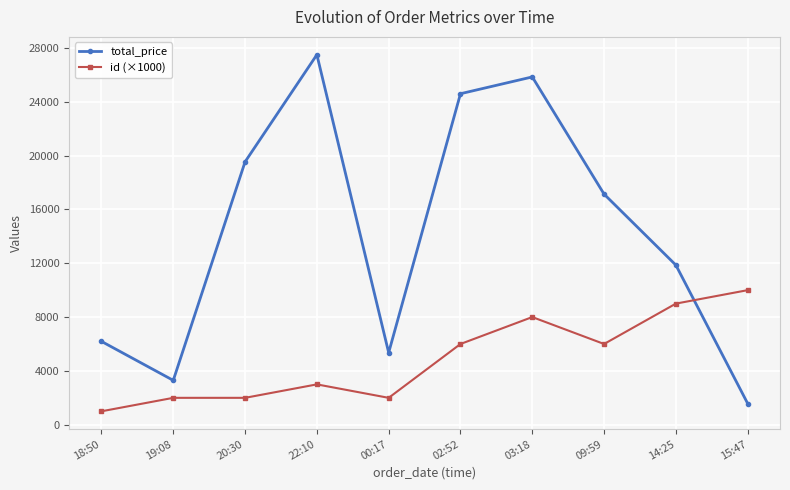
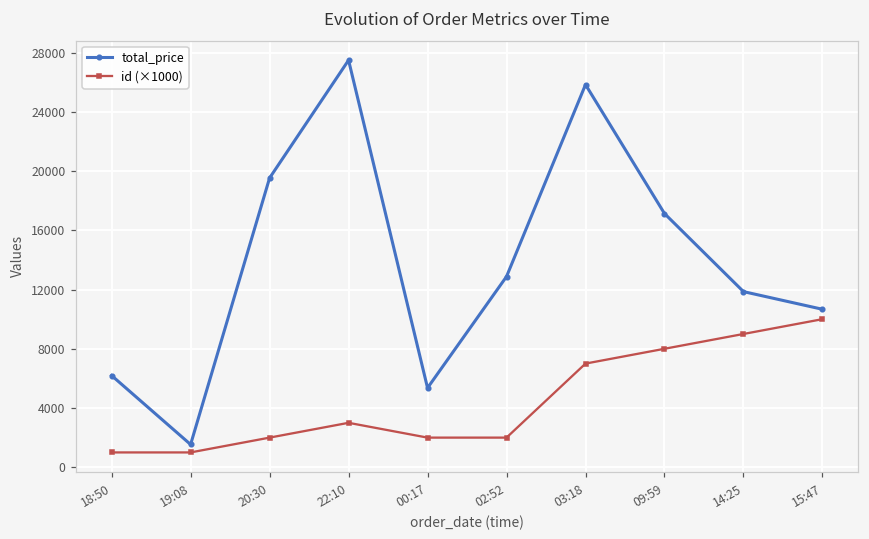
  {
    "total_price": {
      "18:50": 6200,
-     "19:08": 3300,
+     "19:08": 1500,
      "20:30": 19500,
      "22:10": 27500,
      "00:17": 5400,
-     "02:52": 24600,
+     "02:52": 12900,
      "03:18": 25800,
      "09:59": 17100,
      "14:25": 11900,
-     "15:47": 1600
+     "15:47": 10700
    },
    "id (×1000)": {
      "18:50": 1000,
-     "19:08": 2000,
+     "19:08": 1000,
      "20:30": 2000,
      "22:10": 3000,
      "00:17": 2000,
-     "02:52": 6000,
-     "03:18": 8000,
-     "09:59": 6000,
+     "02:52": 2000,
+     "03:18": 7000,
+     "09:59": 8000,
      "14:25": 9000,
      "15:47": 10000
    }
  }
